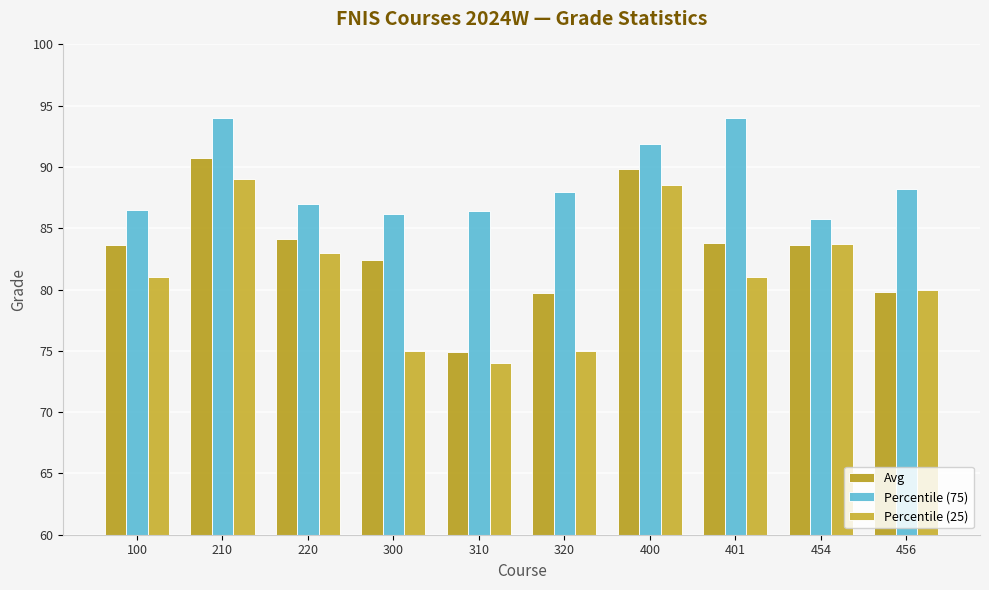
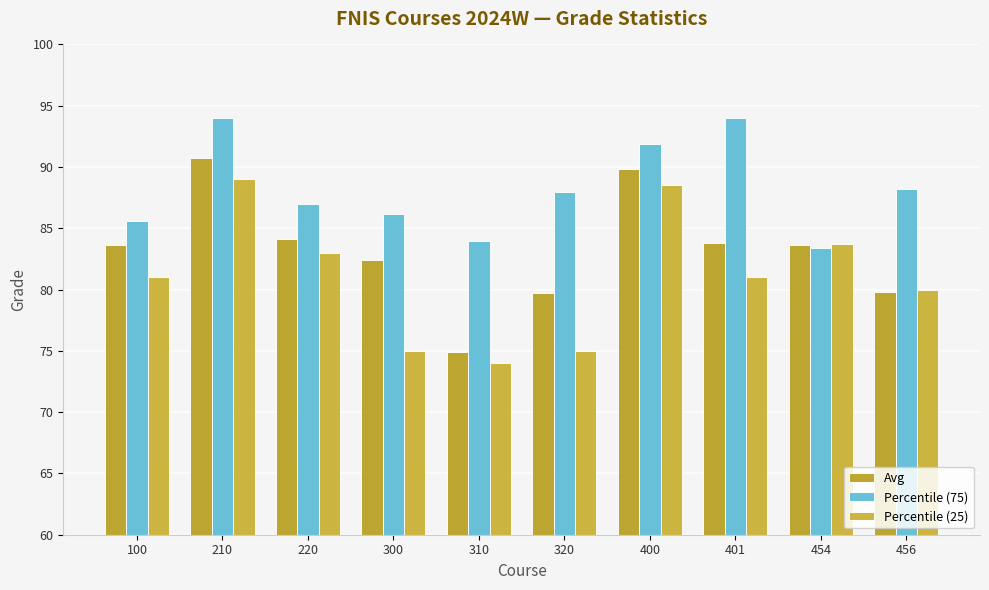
  {
    "Percentile (75)": {
-     "100": 86.5,
+     "100": 85.6,
      "210": 94.0,
      "220": 87.0,
      "300": 86.2,
-     "310": 86.4,
+     "310": 84.0,
      "320": 88.0,
      "400": 91.9,
      "401": 94.0,
-     "454": 85.8,
+     "454": 83.4,
      "456": 88.2
    }
  }
